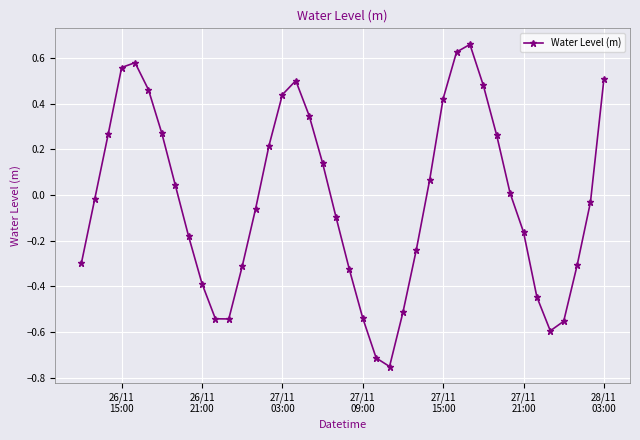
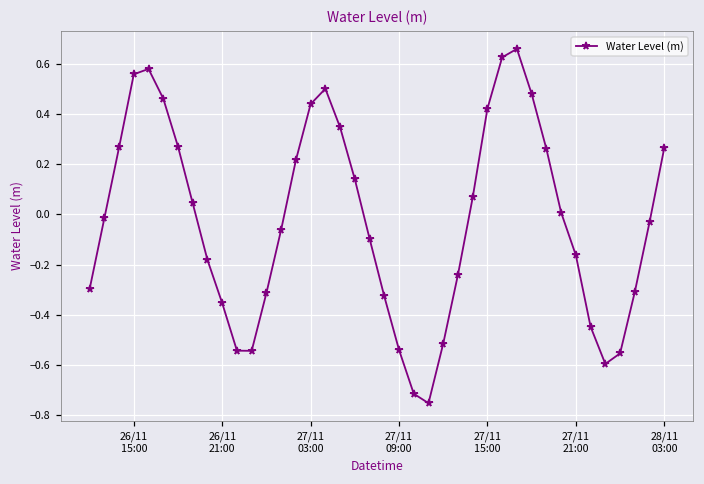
  {
    "26/11 15:00": 0.56,
-   "26/11 21:00": -0.39,
+   "26/11 21:00": -0.35,
    "27/11 03:00": 0.44,
    "27/11 09:00": -0.54,
    "27/11 15:00": 0.42,
    "27/11 21:00": -0.16,
-   "28/11 03:00": 0.51
+   "28/11 03:00": 0.26
  }
